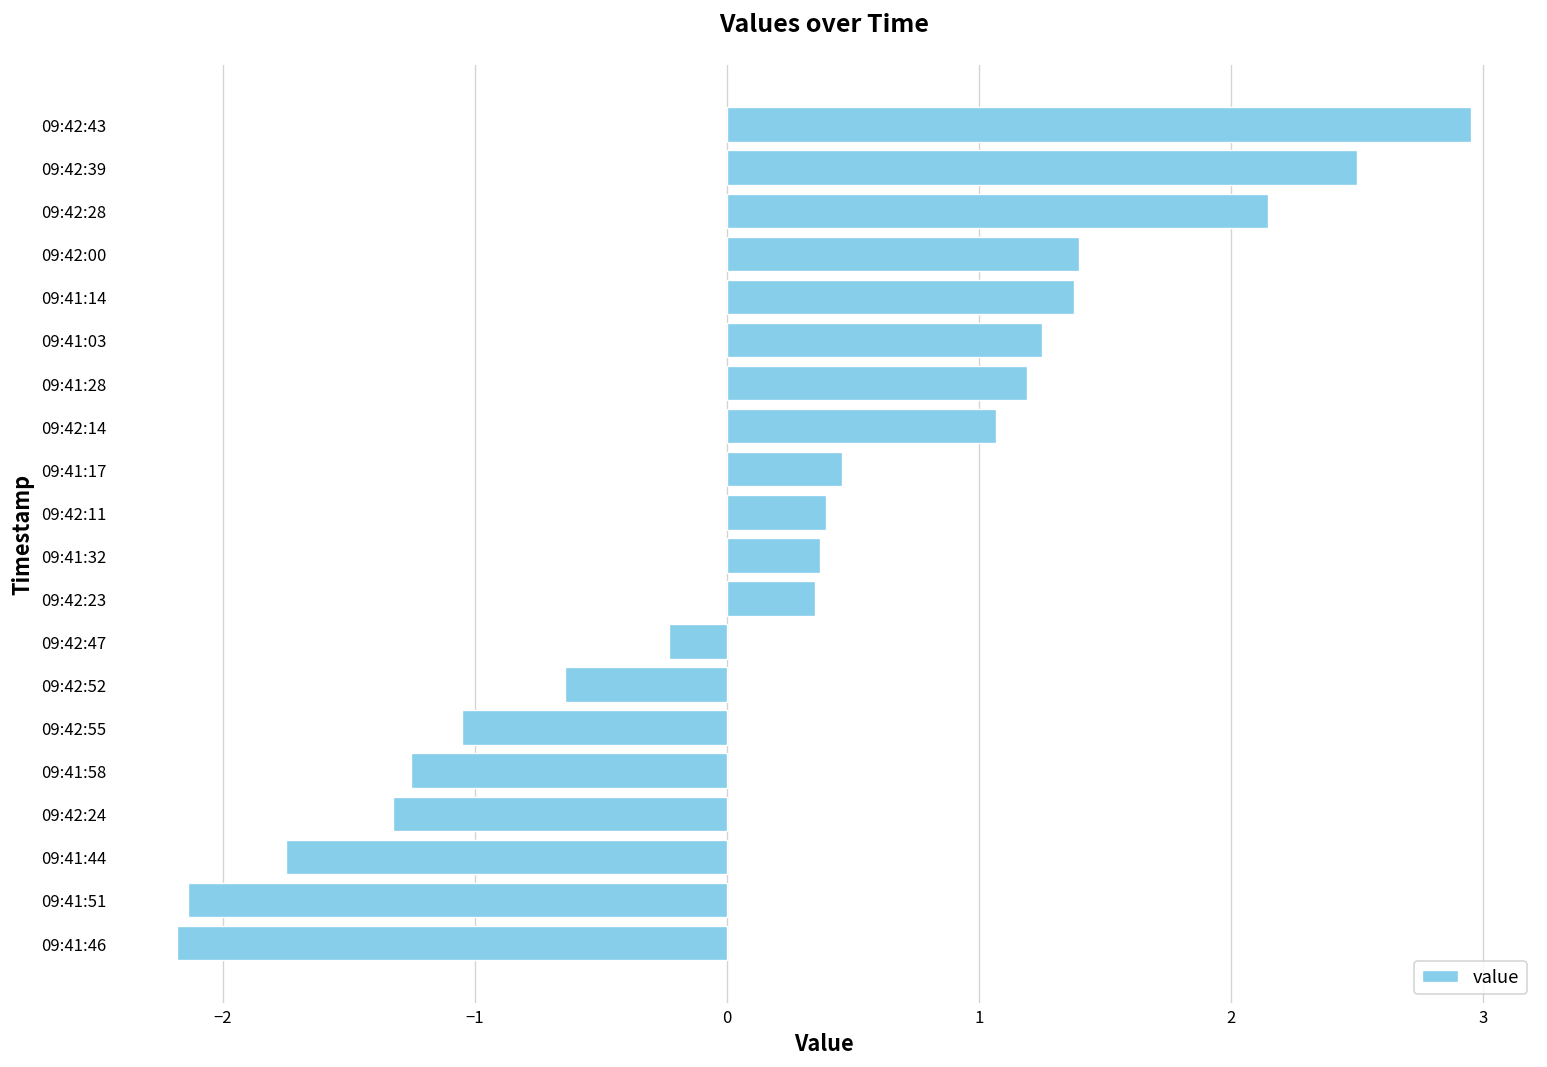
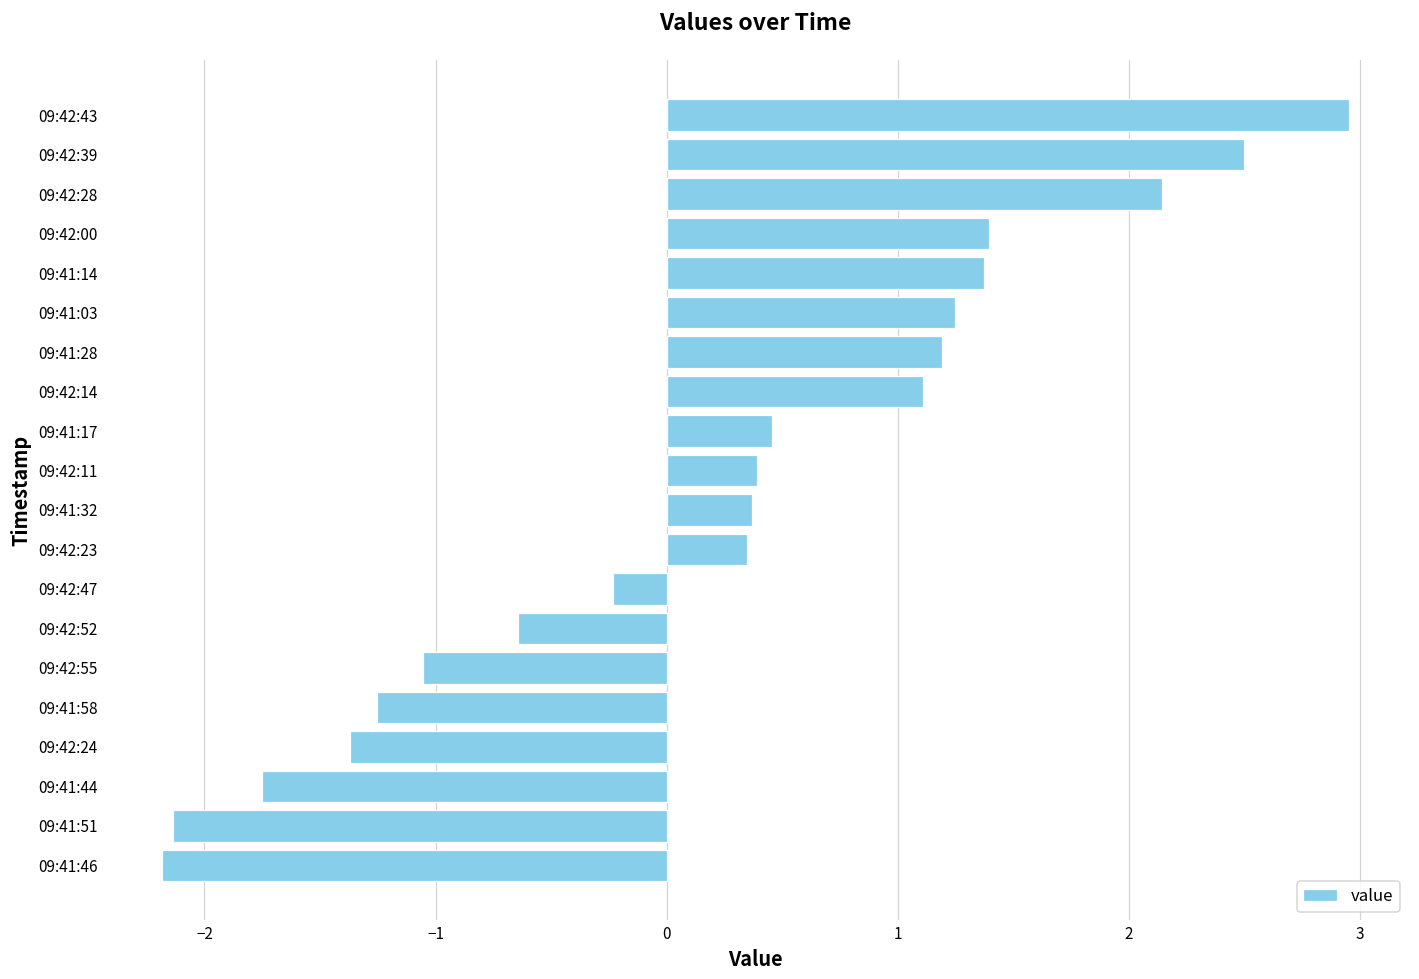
  {
    "09:42:43": 2.95,
    "09:42:39": 2.50,
    "09:42:28": 2.15,
    "09:42:00": 1.40,
    "09:41:14": 1.38,
    "09:41:03": 1.25,
    "09:41:28": 1.19,
-   "09:42:14": 1.07,
+   "09:42:14": 1.11,
    "09:41:17": 0.46,
    "09:42:11": 0.39,
    "09:41:32": 0.37,
    "09:42:23": 0.35,
    "09:42:47": -0.23,
    "09:42:52": -0.64,
    "09:42:55": -1.05,
    "09:41:58": -1.25,
-   "09:42:24": -1.32,
+   "09:42:24": -1.37,
    "09:41:44": -1.75,
    "09:41:51": -2.14,
    "09:41:46": -2.18
  }
